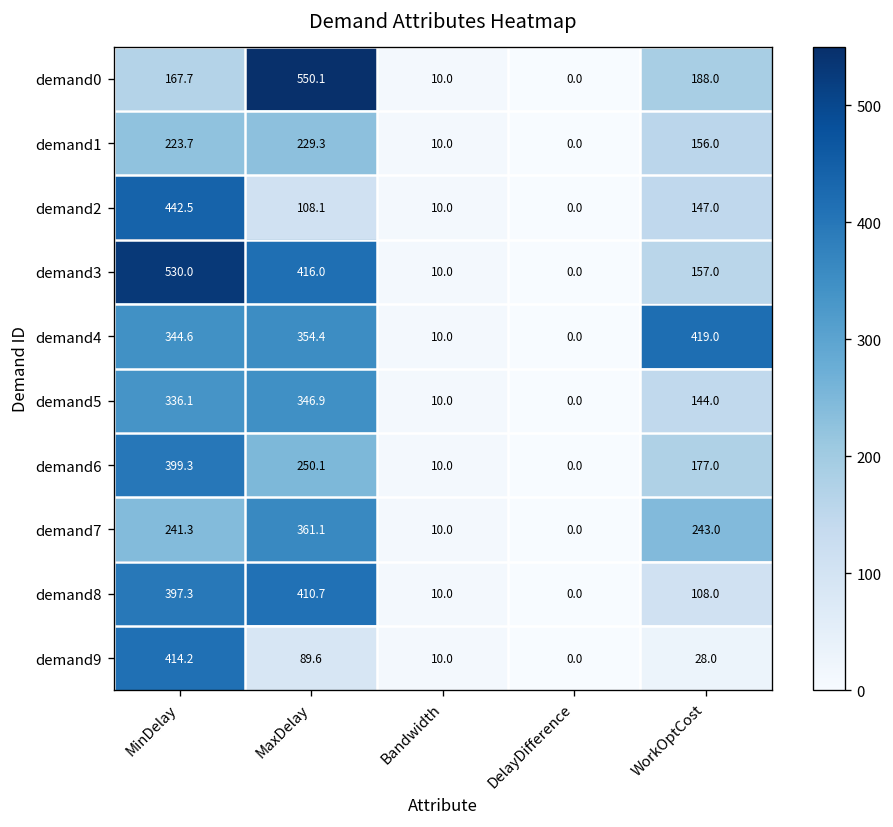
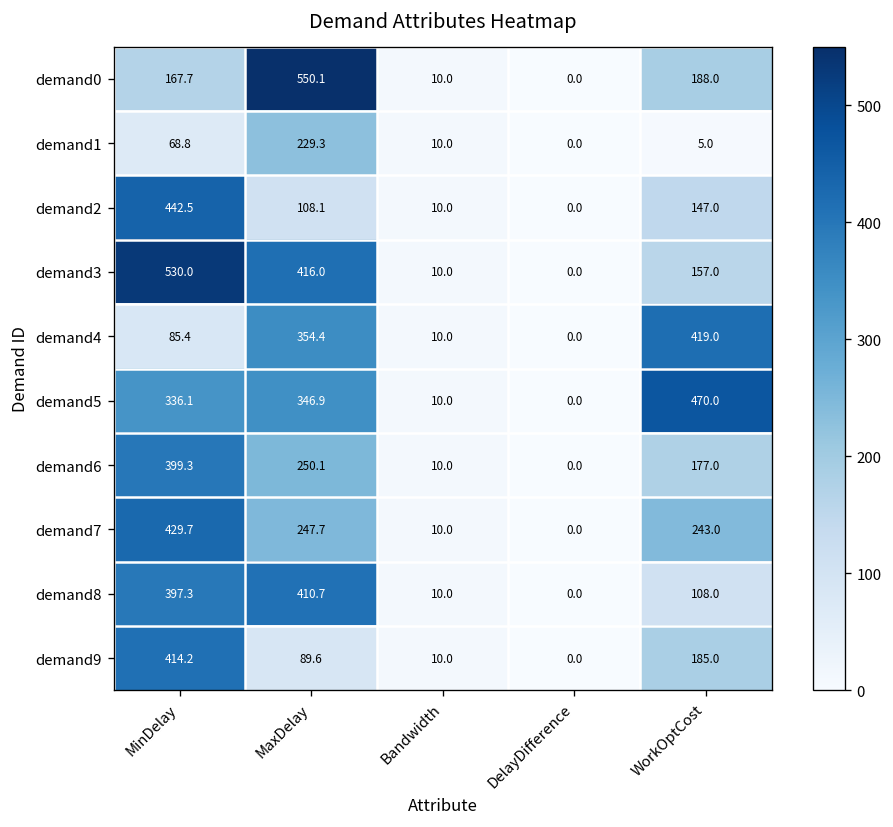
  {
    "demand0": {
      "MinDelay": 167.7,
      "MaxDelay": 550.1,
      "Bandwidth": 10.0,
      "DelayDifference": 0.0,
      "WorkOptCost": 188.0
    },
    "demand1": {
-     "MinDelay": 223.7,
+     "MinDelay": 68.8,
      "MaxDelay": 229.3,
      "Bandwidth": 10.0,
      "DelayDifference": 0.0,
-     "WorkOptCost": 156.0
+     "WorkOptCost": 5.0
    },
    "demand2": {
      "MinDelay": 442.5,
      "MaxDelay": 108.1,
      "Bandwidth": 10.0,
      "DelayDifference": 0.0,
      "WorkOptCost": 147.0
    },
    "demand3": {
      "MinDelay": 530.0,
      "MaxDelay": 416.0,
      "Bandwidth": 10.0,
      "DelayDifference": 0.0,
      "WorkOptCost": 157.0
    },
    "demand4": {
-     "MinDelay": 344.6,
+     "MinDelay": 85.4,
      "MaxDelay": 354.4,
      "Bandwidth": 10.0,
      "DelayDifference": 0.0,
      "WorkOptCost": 419.0
    },
    "demand5": {
      "MinDelay": 336.1,
      "MaxDelay": 346.9,
      "Bandwidth": 10.0,
      "DelayDifference": 0.0,
-     "WorkOptCost": 144.0
+     "WorkOptCost": 470.0
    },
    "demand6": {
      "MinDelay": 399.3,
      "MaxDelay": 250.1,
      "Bandwidth": 10.0,
      "DelayDifference": 0.0,
      "WorkOptCost": 177.0
    },
    "demand7": {
-     "MinDelay": 241.3,
-     "MaxDelay": 361.1,
+     "MinDelay": 429.7,
+     "MaxDelay": 247.7,
      "Bandwidth": 10.0,
      "DelayDifference": 0.0,
      "WorkOptCost": 243.0
    },
    "demand8": {
      "MinDelay": 397.3,
      "MaxDelay": 410.7,
      "Bandwidth": 10.0,
      "DelayDifference": 0.0,
      "WorkOptCost": 108.0
    },
    "demand9": {
      "MinDelay": 414.2,
      "MaxDelay": 89.6,
      "Bandwidth": 10.0,
      "DelayDifference": 0.0,
-     "WorkOptCost": 28.0
+     "WorkOptCost": 185.0
    }
  }
